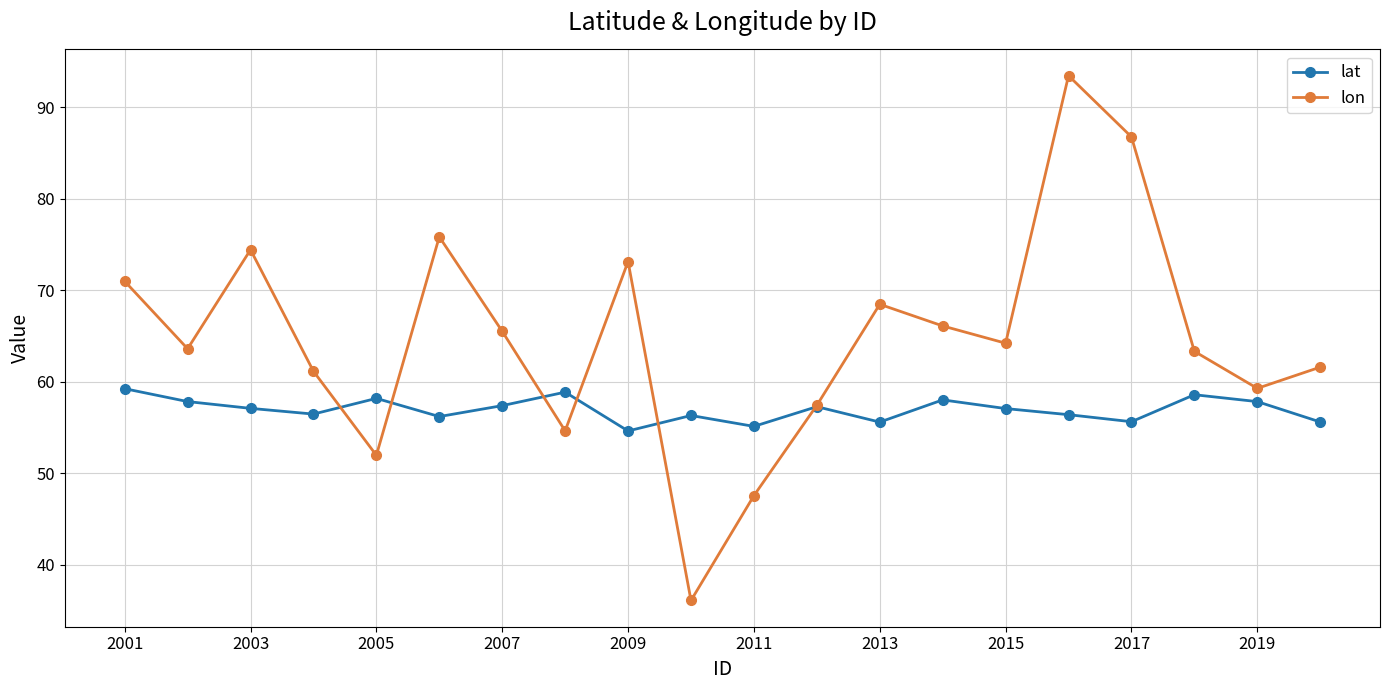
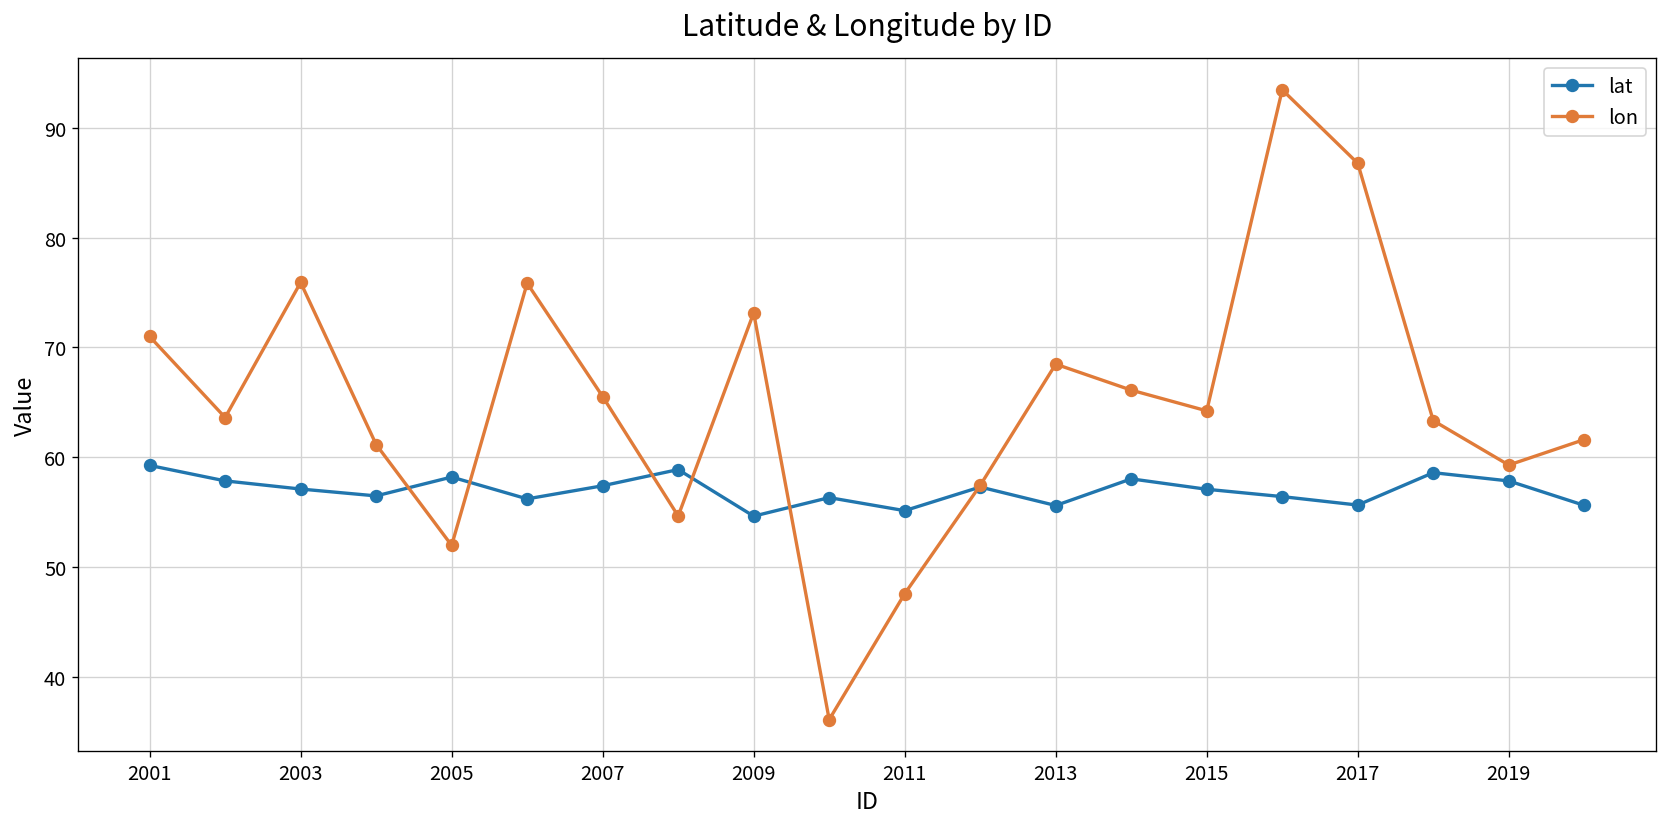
  {
    "lat": {
      "2001": 59,
      "2003": 57,
      "2005": 58,
      "2007": 57,
      "2009": 55,
      "2011": 55,
      "2013": 56,
      "2015": 57,
      "2017": 56,
      "2019": 58
    },
    "lon": {
      "2001": 71,
-     "2003": 74,
+     "2003": 76,
      "2005": 52,
      "2007": 66,
      "2009": 73,
      "2011": 48,
      "2013": 68,
      "2015": 64,
      "2017": 87,
      "2019": 59
    }
  }
